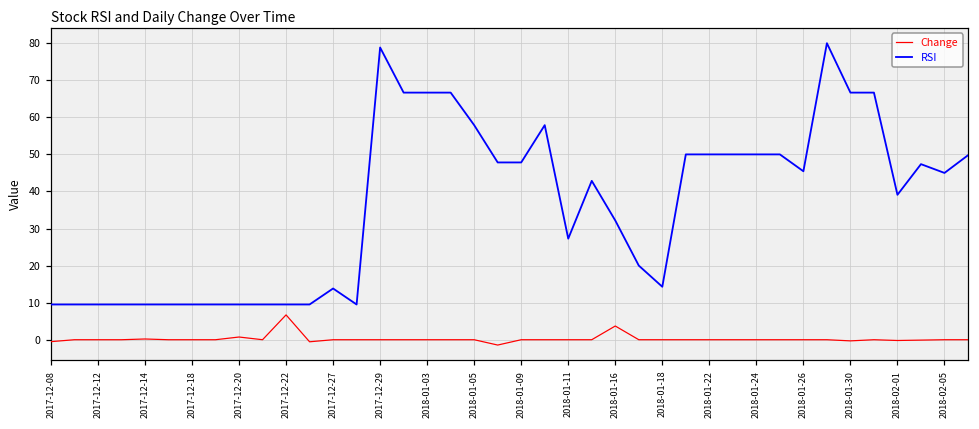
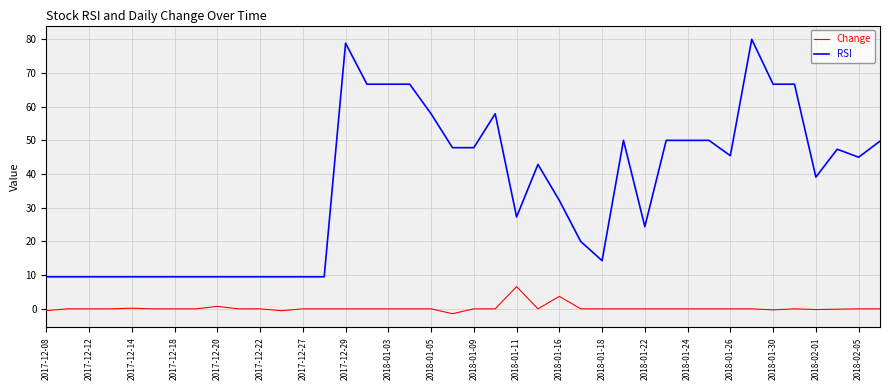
  {
    "Change": {
      "2017-12-08": -1,
      "2017-12-12": 0,
      "2017-12-14": 0,
      "2017-12-18": 0,
      "2017-12-20": 1,
-     "2017-12-22": 7,
+     "2017-12-22": 0,
      "2017-12-27": 0,
      "2017-12-29": 0,
      "2018-01-03": 0,
      "2018-01-05": 0,
      "2018-01-09": 0,
-     "2018-01-11": 0,
+     "2018-01-11": 7,
      "2018-01-16": 4,
      "2018-01-18": 0,
      "2018-01-22": 0,
      "2018-01-24": 0,
      "2018-01-26": 0,
      "2018-01-30": 0,
      "2018-02-01": 0,
      "2018-02-05": 0
    },
    "RSI": {
      "2017-12-08": 10,
      "2017-12-12": 10,
      "2017-12-14": 10,
      "2017-12-18": 10,
      "2017-12-20": 10,
      "2017-12-22": 10,
-     "2017-12-27": 14,
+     "2017-12-27": 10,
      "2017-12-29": 79,
      "2018-01-03": 67,
      "2018-01-05": 58,
      "2018-01-09": 48,
      "2018-01-11": 27,
      "2018-01-16": 32,
      "2018-01-18": 14,
-     "2018-01-22": 50,
+     "2018-01-22": 24,
      "2018-01-24": 50,
      "2018-01-26": 45,
      "2018-01-30": 67,
      "2018-02-01": 39,
      "2018-02-05": 45
    }
  }
